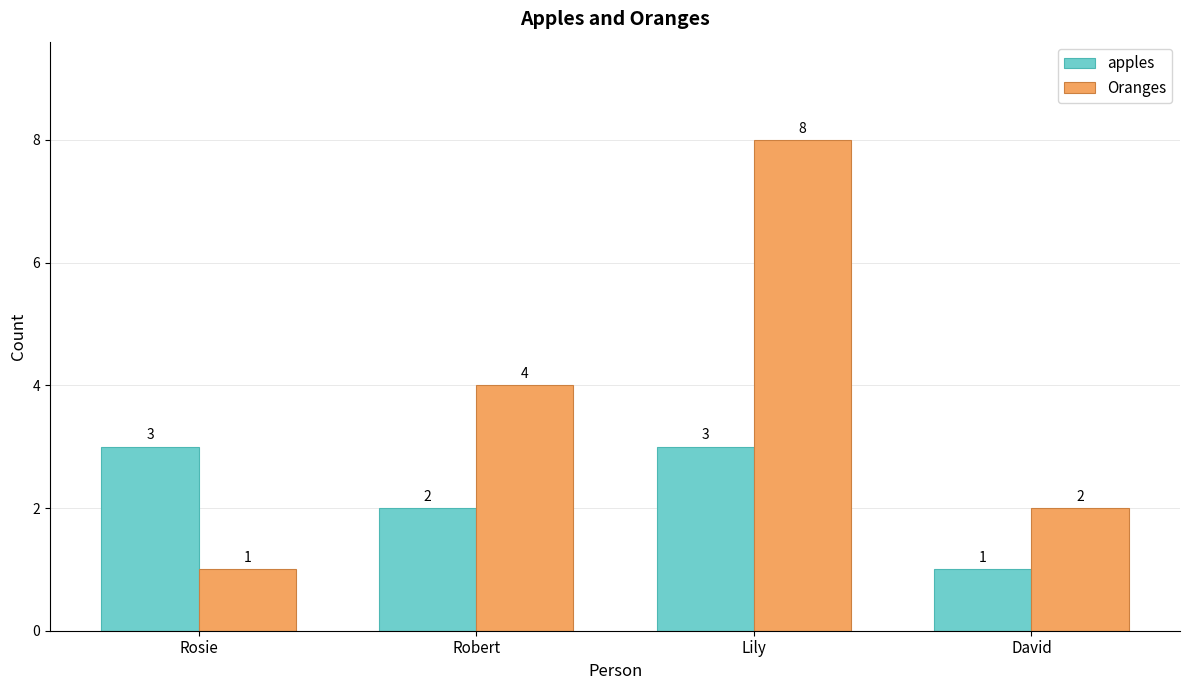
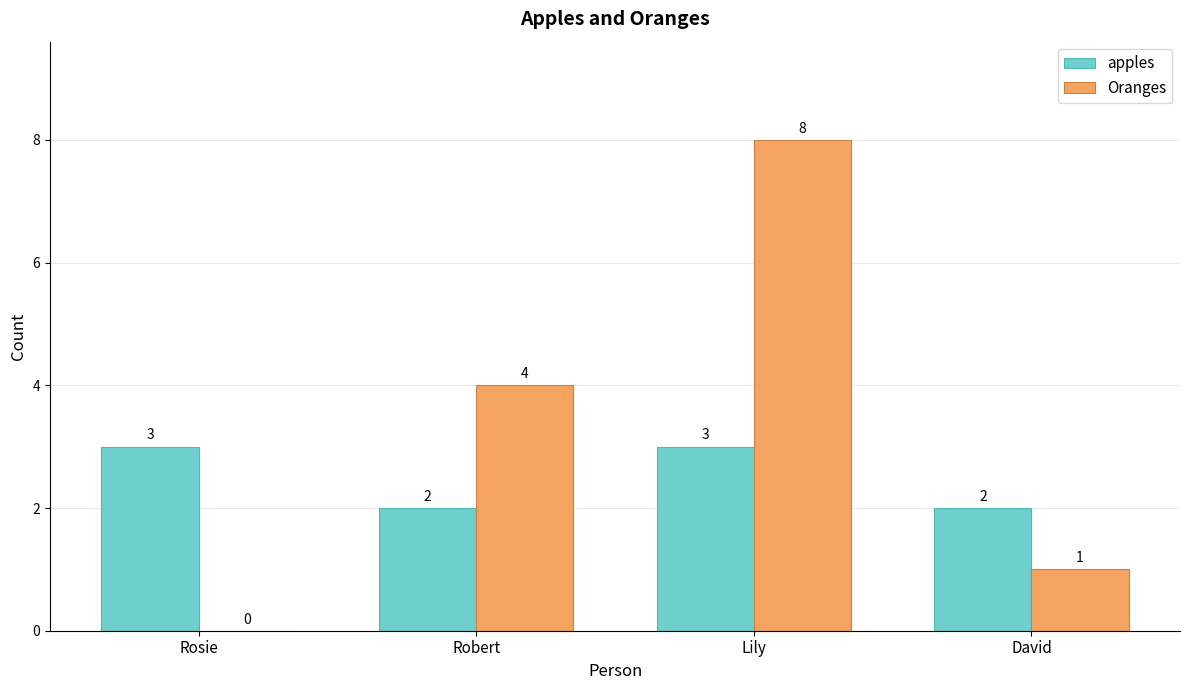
  {
    "apples": {
      "Rosie": 3,
      "Robert": 2,
      "Lily": 3,
-     "David": 1
+     "David": 2
    },
    "Oranges": {
-     "Rosie": 1,
+     "Rosie": 0,
      "Robert": 4,
      "Lily": 8,
-     "David": 2
+     "David": 1
    }
  }
